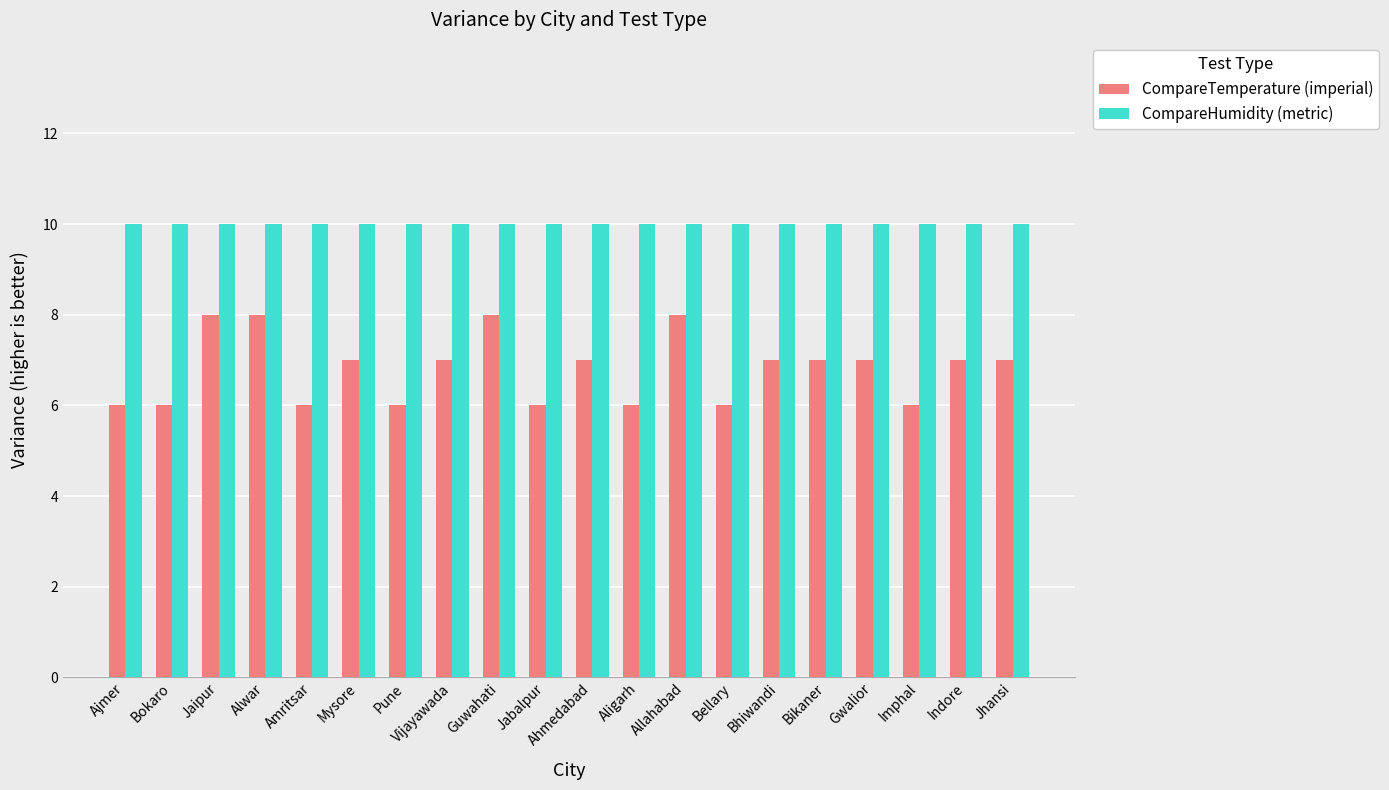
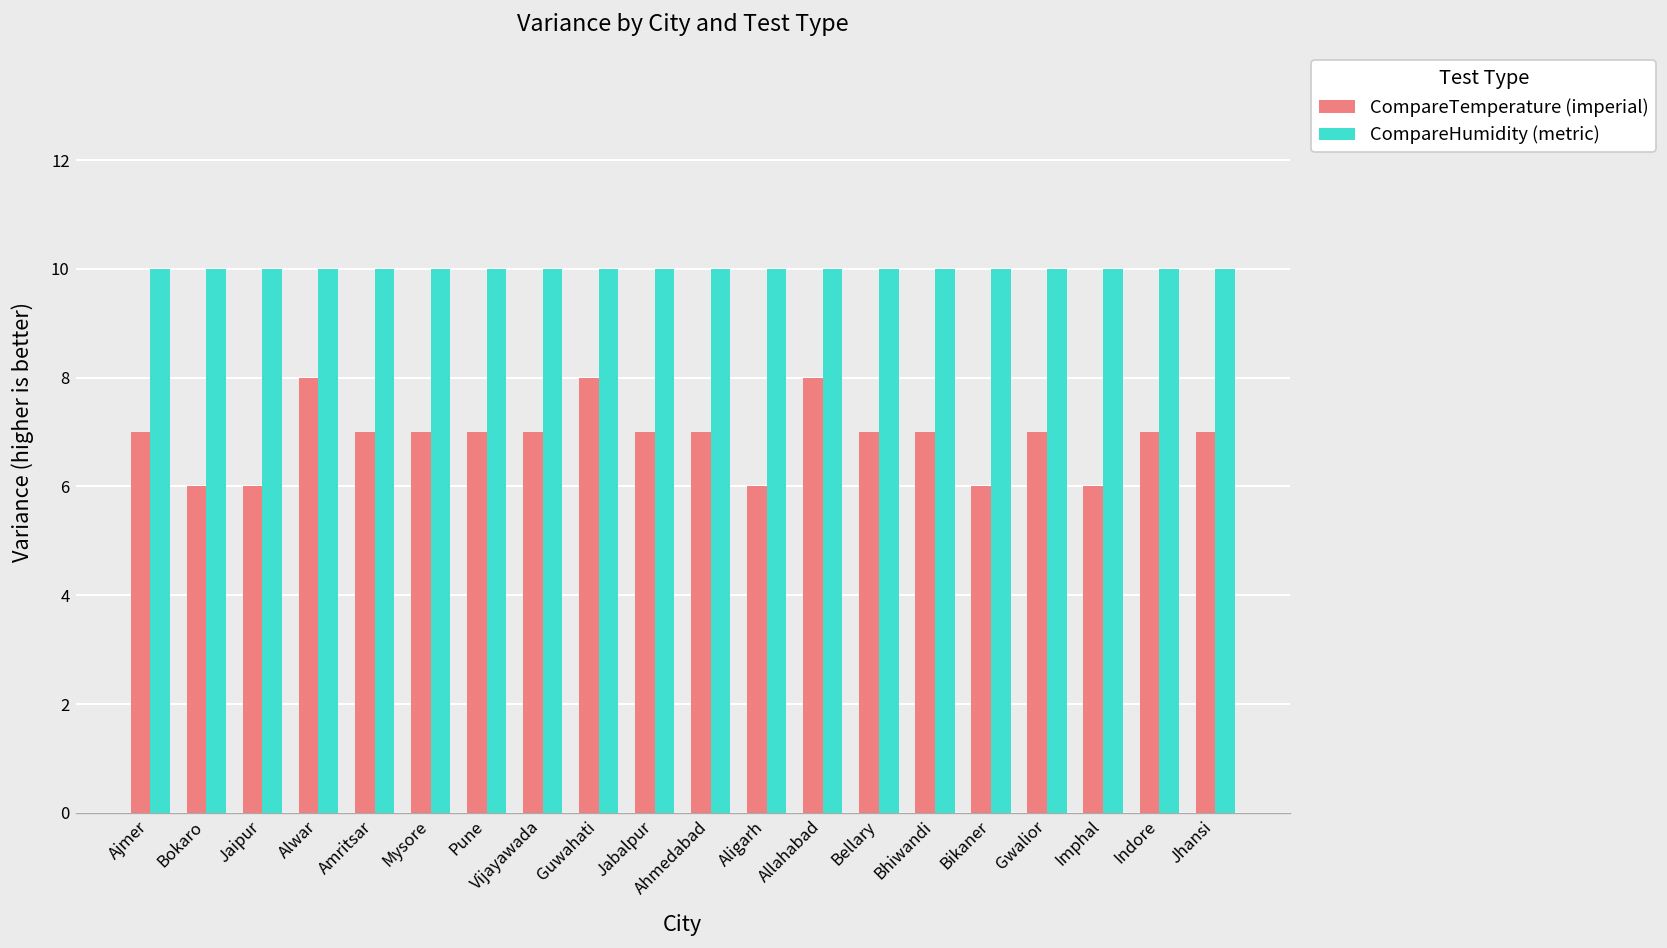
  {
    "CompareTemperature (imperial)": {
-     "Ajmer": 6,
+     "Ajmer": 7,
      "Bokaro": 6,
-     "Jaipur": 8,
+     "Jaipur": 6,
      "Alwar": 8,
-     "Amritsar": 6,
+     "Amritsar": 7,
      "Mysore": 7,
-     "Pune": 6,
+     "Pune": 7,
      "Vijayawada": 7,
      "Guwahati": 8,
-     "Jabalpur": 6,
+     "Jabalpur": 7,
      "Ahmedabad": 7,
      "Aligarh": 6,
      "Allahabad": 8,
-     "Bellary": 6,
+     "Bellary": 7,
      "Bhiwandi": 7,
-     "Bikaner": 7,
+     "Bikaner": 6,
      "Gwalior": 7,
      "Imphal": 6,
      "Indore": 7,
      "Jhansi": 7
    },
    "CompareHumidity (metric)": {
      "Ajmer": 10,
      "Bokaro": 10,
      "Jaipur": 10,
      "Alwar": 10,
      "Amritsar": 10,
      "Mysore": 10,
      "Pune": 10,
      "Vijayawada": 10,
      "Guwahati": 10,
      "Jabalpur": 10,
      "Ahmedabad": 10,
      "Aligarh": 10,
      "Allahabad": 10,
      "Bellary": 10,
      "Bhiwandi": 10,
      "Bikaner": 10,
      "Gwalior": 10,
      "Imphal": 10,
      "Indore": 10,
      "Jhansi": 10
    }
  }
